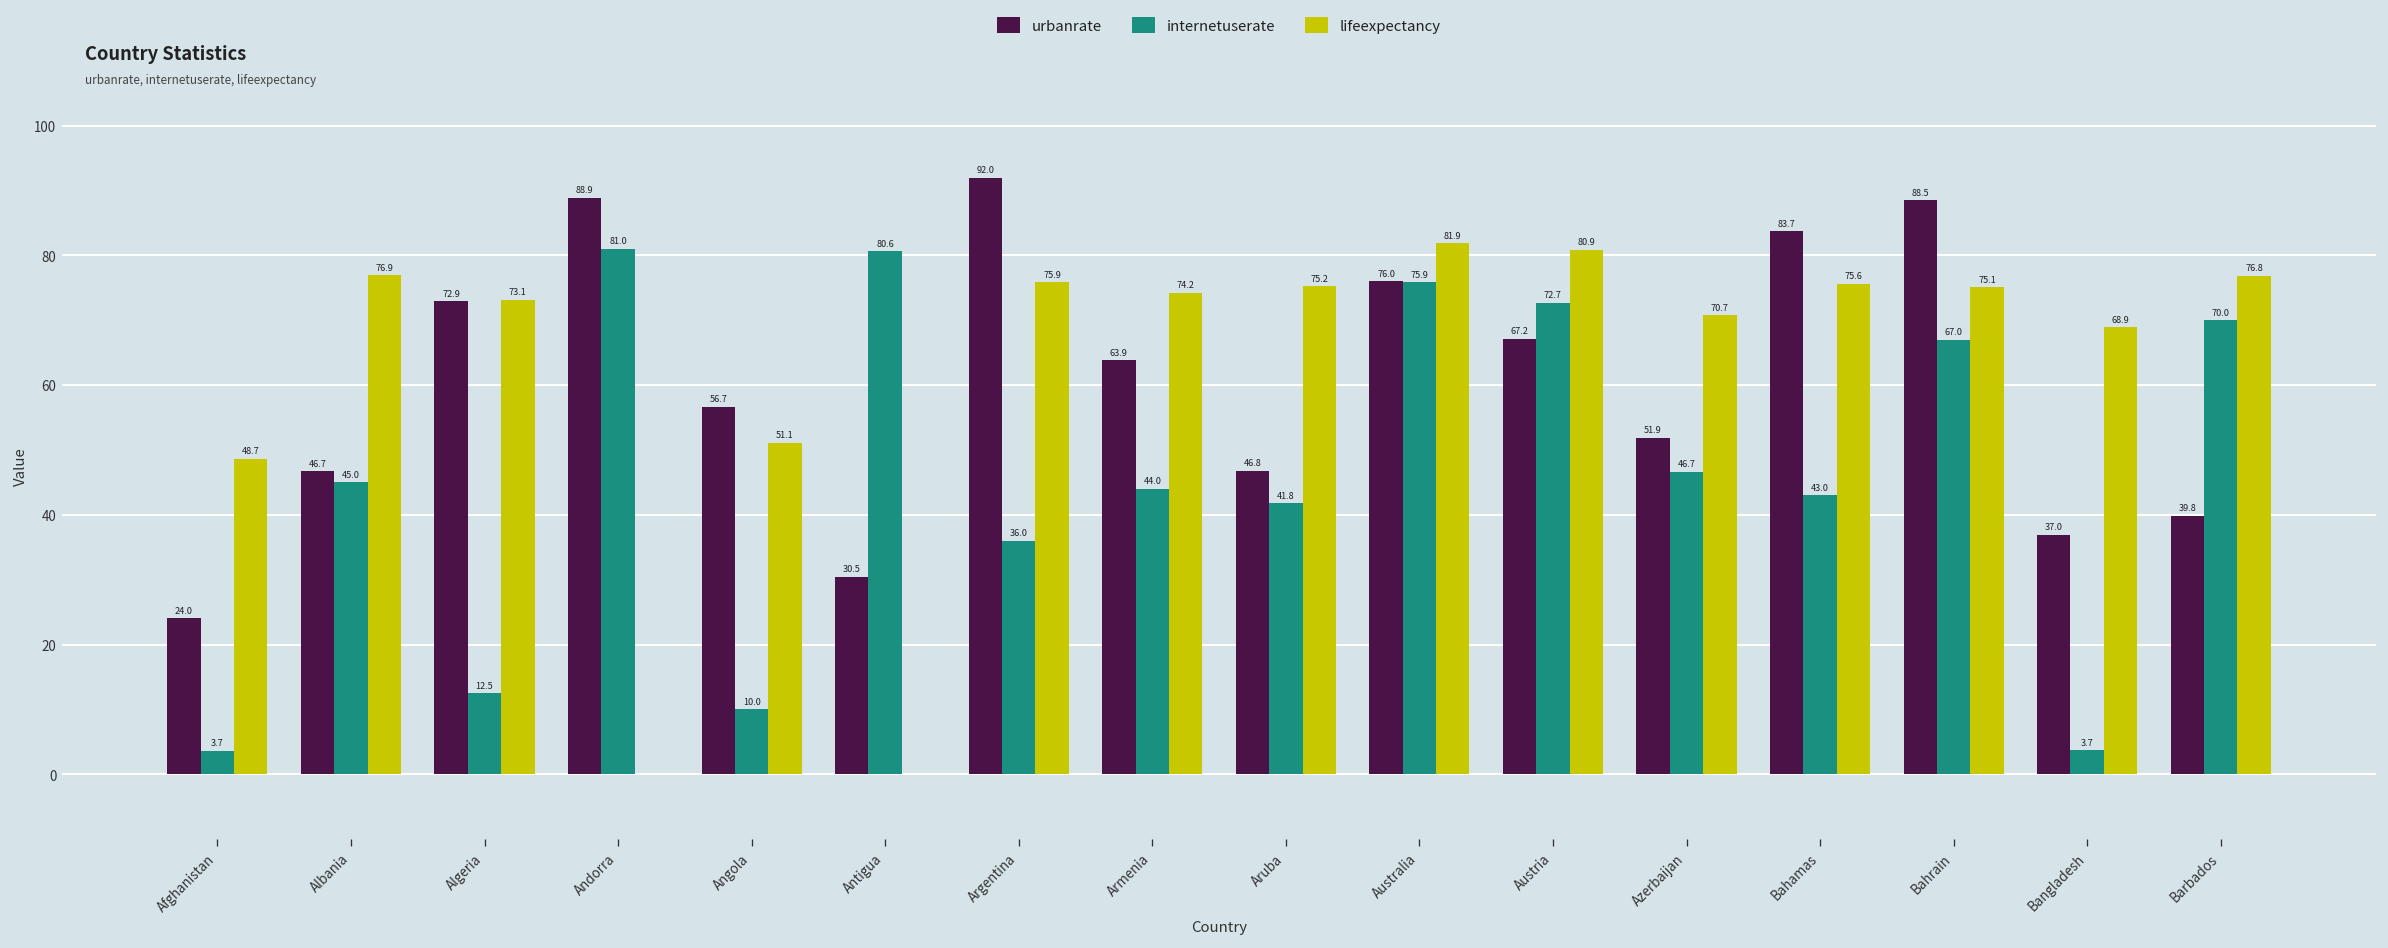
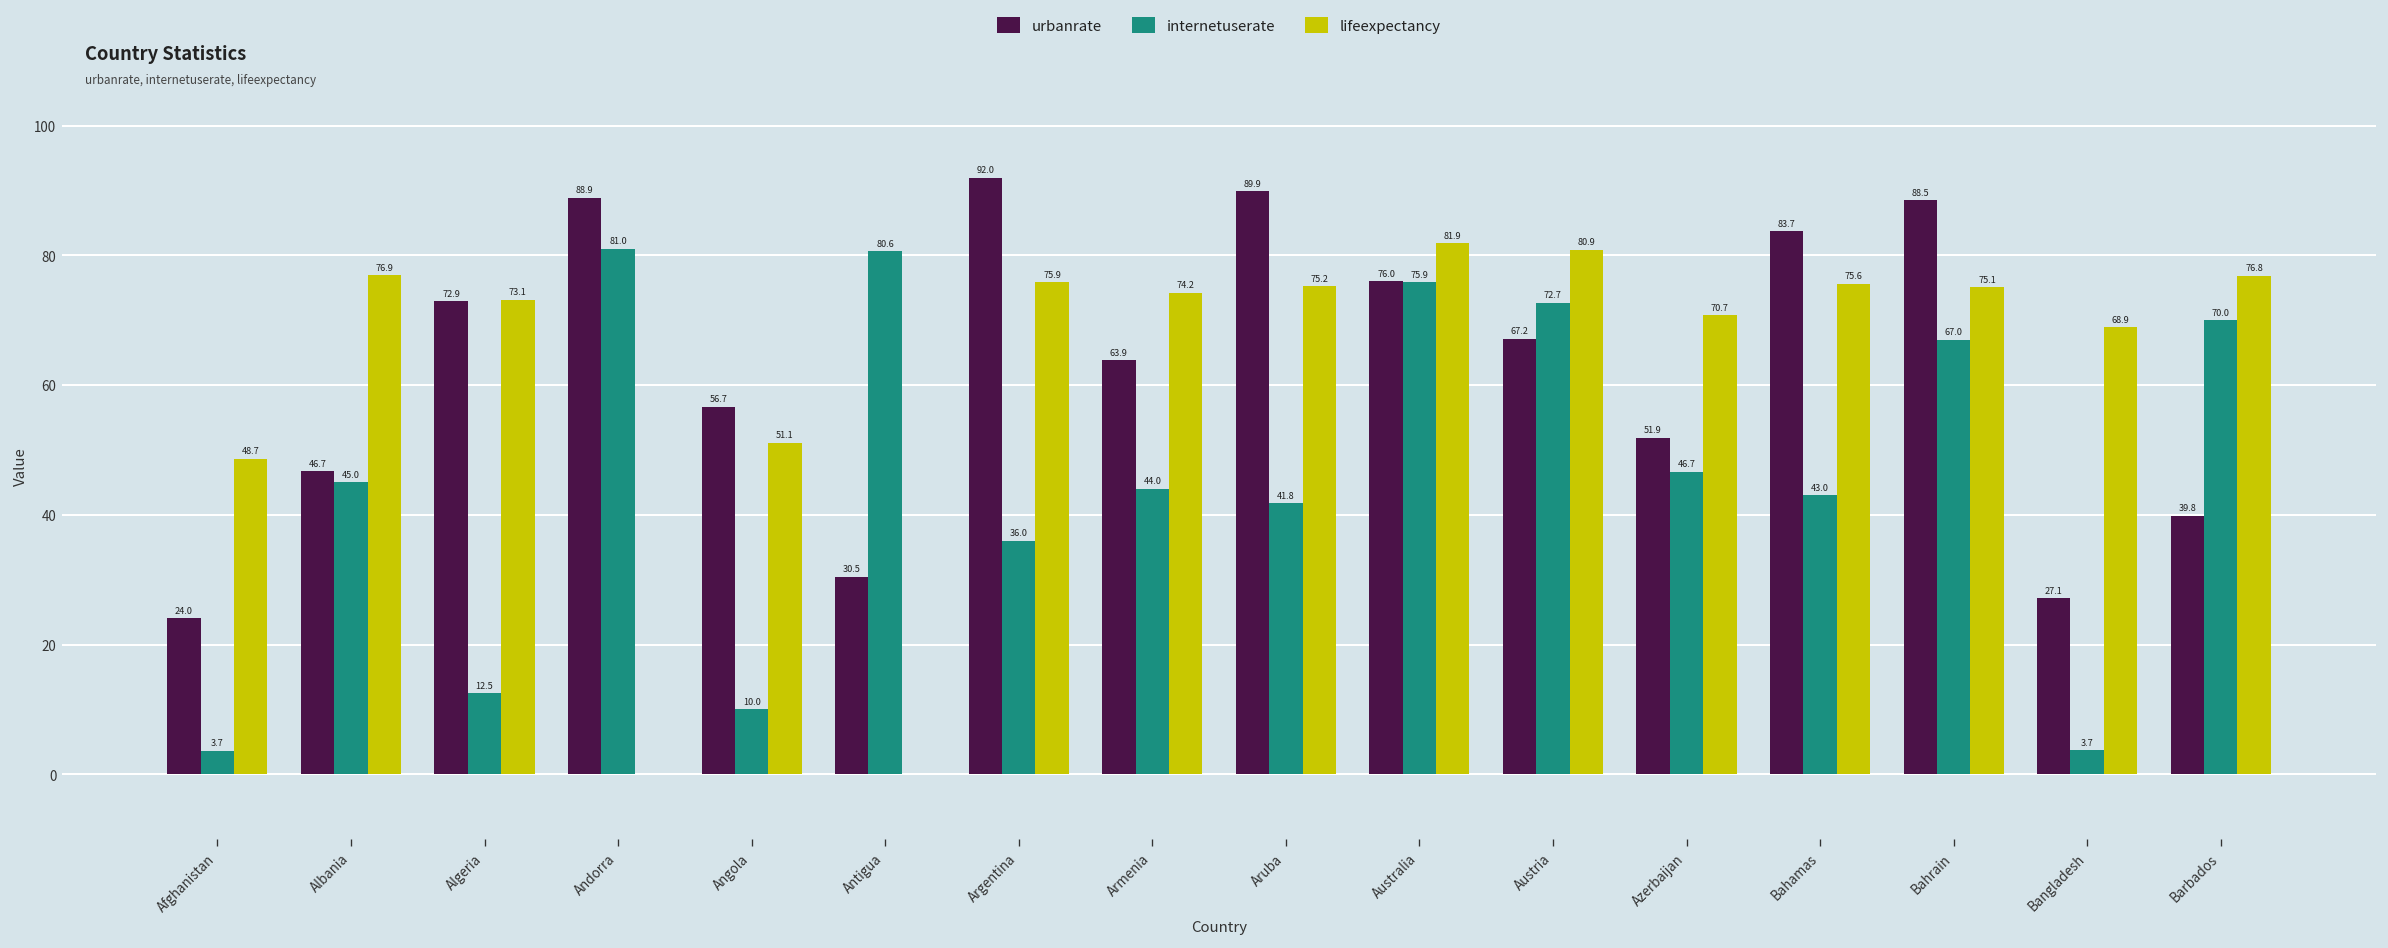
  {
    "urbanrate": {
      "Afghanistan": 24.0,
      "Albania": 46.7,
      "Algeria": 72.9,
      "Andorra": 88.9,
      "Angola": 56.7,
      "Antigua": 30.5,
      "Argentina": 92.0,
      "Armenia": 63.9,
-     "Aruba": 46.8,
+     "Aruba": 89.9,
      "Australia": 76.0,
      "Austria": 67.2,
      "Azerbaijan": 51.9,
      "Bahamas": 83.7,
      "Bahrain": 88.5,
-     "Bangladesh": 37.0,
+     "Bangladesh": 27.1,
      "Barbados": 39.8
    },
    "internetuserate": {
      "Afghanistan": 3.7,
      "Albania": 45.0,
      "Algeria": 12.5,
      "Andorra": 81.0,
      "Angola": 10.0,
      "Antigua": 80.6,
      "Argentina": 36.0,
      "Armenia": 44.0,
      "Aruba": 41.8,
      "Australia": 75.9,
      "Austria": 72.7,
      "Azerbaijan": 46.7,
      "Bahamas": 43.0,
      "Bahrain": 67.0,
      "Bangladesh": 3.7,
      "Barbados": 70.0
    },
    "lifeexpectancy": {
      "Afghanistan": 48.7,
      "Albania": 76.9,
      "Algeria": 73.1,
      "Angola": 51.1,
      "Argentina": 75.9,
      "Armenia": 74.2,
      "Aruba": 75.2,
      "Australia": 81.9,
      "Austria": 80.9,
      "Azerbaijan": 70.7,
      "Bahamas": 75.6,
      "Bahrain": 75.1,
      "Bangladesh": 68.9,
      "Barbados": 76.8
    }
  }
